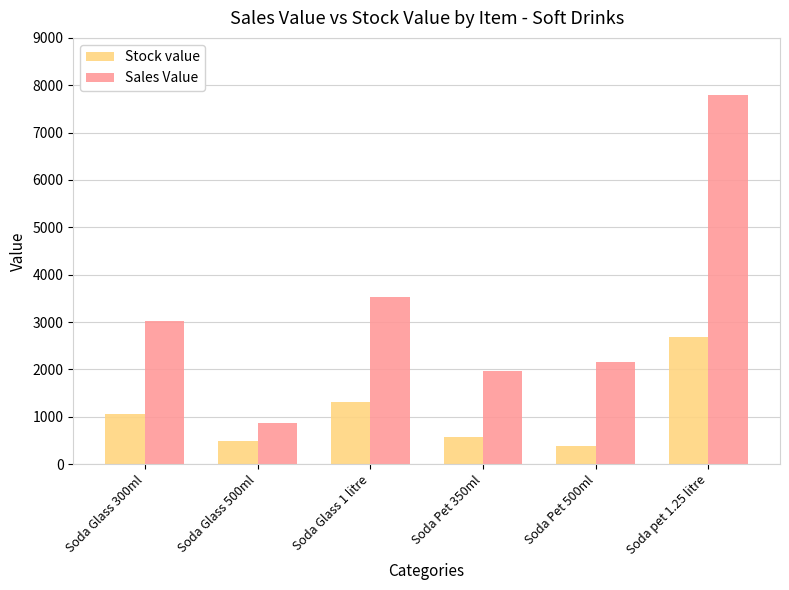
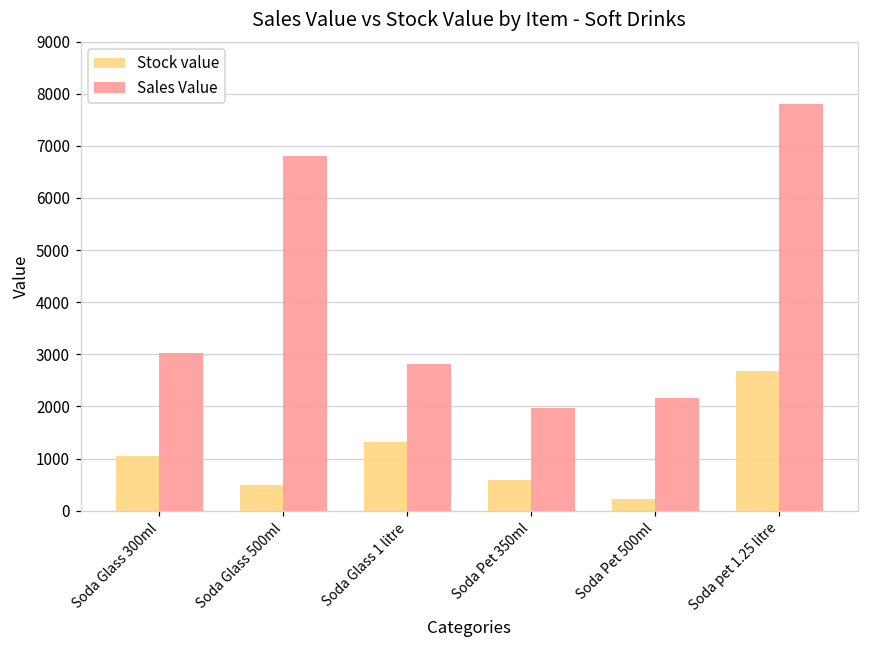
  {
    "Stock value": {
      "Soda Glass 300ml": 1100,
      "Soda Glass 500ml": 500,
      "Soda Glass 1 litre": 1300,
      "Soda Pet 350ml": 600,
-     "Soda Pet 500ml": 400,
+     "Soda Pet 500ml": 200,
      "Soda pet 1.25 litre": 2700
    },
    "Sales Value": {
      "Soda Glass 300ml": 3000,
-     "Soda Glass 500ml": 900,
-     "Soda Glass 1 litre": 3500,
+     "Soda Glass 500ml": 6800,
+     "Soda Glass 1 litre": 2800,
      "Soda Pet 350ml": 2000,
      "Soda Pet 500ml": 2200,
      "Soda pet 1.25 litre": 7800
    }
  }
